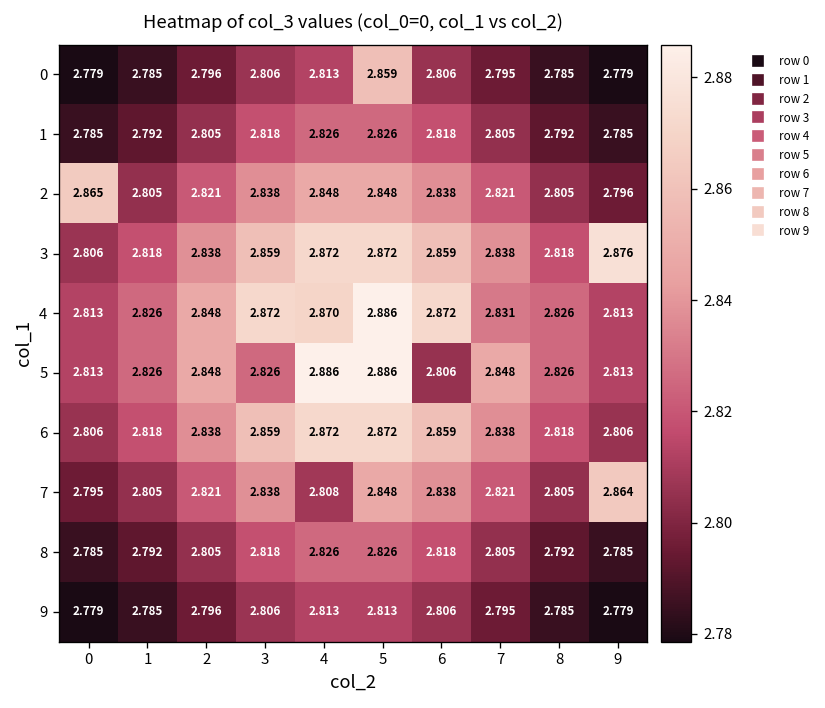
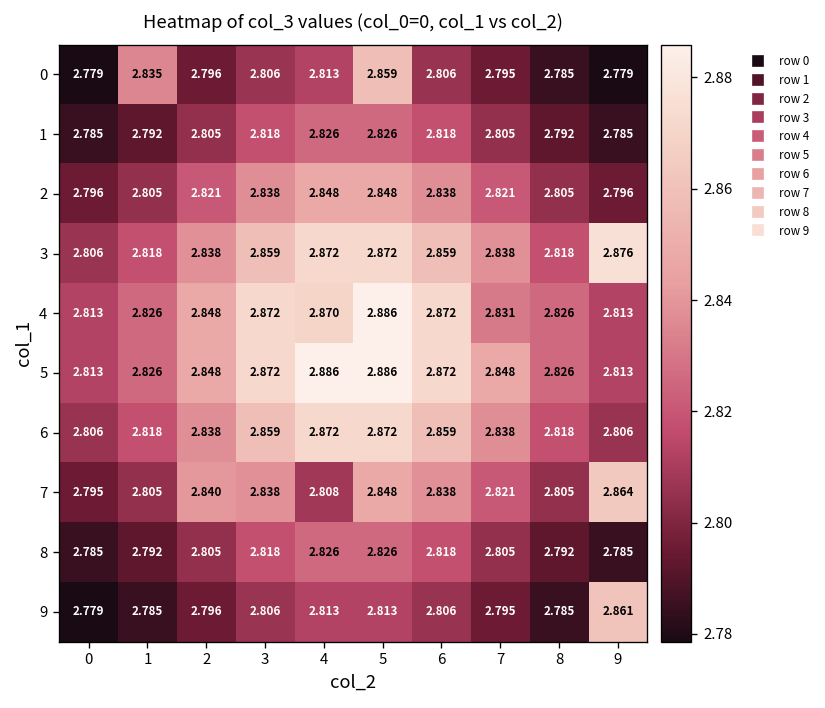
  {
    "0": {
      "0": 2.779,
-     "1": 2.785,
+     "1": 2.835,
      "2": 2.796,
      "3": 2.806,
      "4": 2.813,
      "5": 2.859,
      "6": 2.806,
      "7": 2.795,
      "8": 2.785,
      "9": 2.779
    },
    "1": {
      "0": 2.785,
      "1": 2.792,
      "2": 2.805,
      "3": 2.818,
      "4": 2.826,
      "5": 2.826,
      "6": 2.818,
      "7": 2.805,
      "8": 2.792,
      "9": 2.785
    },
    "2": {
-     "0": 2.865,
+     "0": 2.796,
      "1": 2.805,
      "2": 2.821,
      "3": 2.838,
      "4": 2.848,
      "5": 2.848,
      "6": 2.838,
      "7": 2.821,
      "8": 2.805,
      "9": 2.796
    },
    "3": {
      "0": 2.806,
      "1": 2.818,
      "2": 2.838,
      "3": 2.859,
      "4": 2.872,
      "5": 2.872,
      "6": 2.859,
      "7": 2.838,
      "8": 2.818,
      "9": 2.876
    },
    "4": {
      "0": 2.813,
      "1": 2.826,
      "2": 2.848,
      "3": 2.872,
      "4": 2.870,
      "5": 2.886,
      "6": 2.872,
      "7": 2.831,
      "8": 2.826,
      "9": 2.813
    },
    "5": {
      "0": 2.813,
      "1": 2.826,
      "2": 2.848,
-     "3": 2.826,
+     "3": 2.872,
      "4": 2.886,
      "5": 2.886,
-     "6": 2.806,
+     "6": 2.872,
      "7": 2.848,
      "8": 2.826,
      "9": 2.813
    },
    "6": {
      "0": 2.806,
      "1": 2.818,
      "2": 2.838,
      "3": 2.859,
      "4": 2.872,
      "5": 2.872,
      "6": 2.859,
      "7": 2.838,
      "8": 2.818,
      "9": 2.806
    },
    "7": {
      "0": 2.795,
      "1": 2.805,
-     "2": 2.821,
+     "2": 2.840,
      "3": 2.838,
      "4": 2.808,
      "5": 2.848,
      "6": 2.838,
      "7": 2.821,
      "8": 2.805,
      "9": 2.864
    },
    "8": {
      "0": 2.785,
      "1": 2.792,
      "2": 2.805,
      "3": 2.818,
      "4": 2.826,
      "5": 2.826,
      "6": 2.818,
      "7": 2.805,
      "8": 2.792,
      "9": 2.785
    },
    "9": {
      "0": 2.779,
      "1": 2.785,
      "2": 2.796,
      "3": 2.806,
      "4": 2.813,
      "5": 2.813,
      "6": 2.806,
      "7": 2.795,
      "8": 2.785,
-     "9": 2.779
+     "9": 2.861
    }
  }
